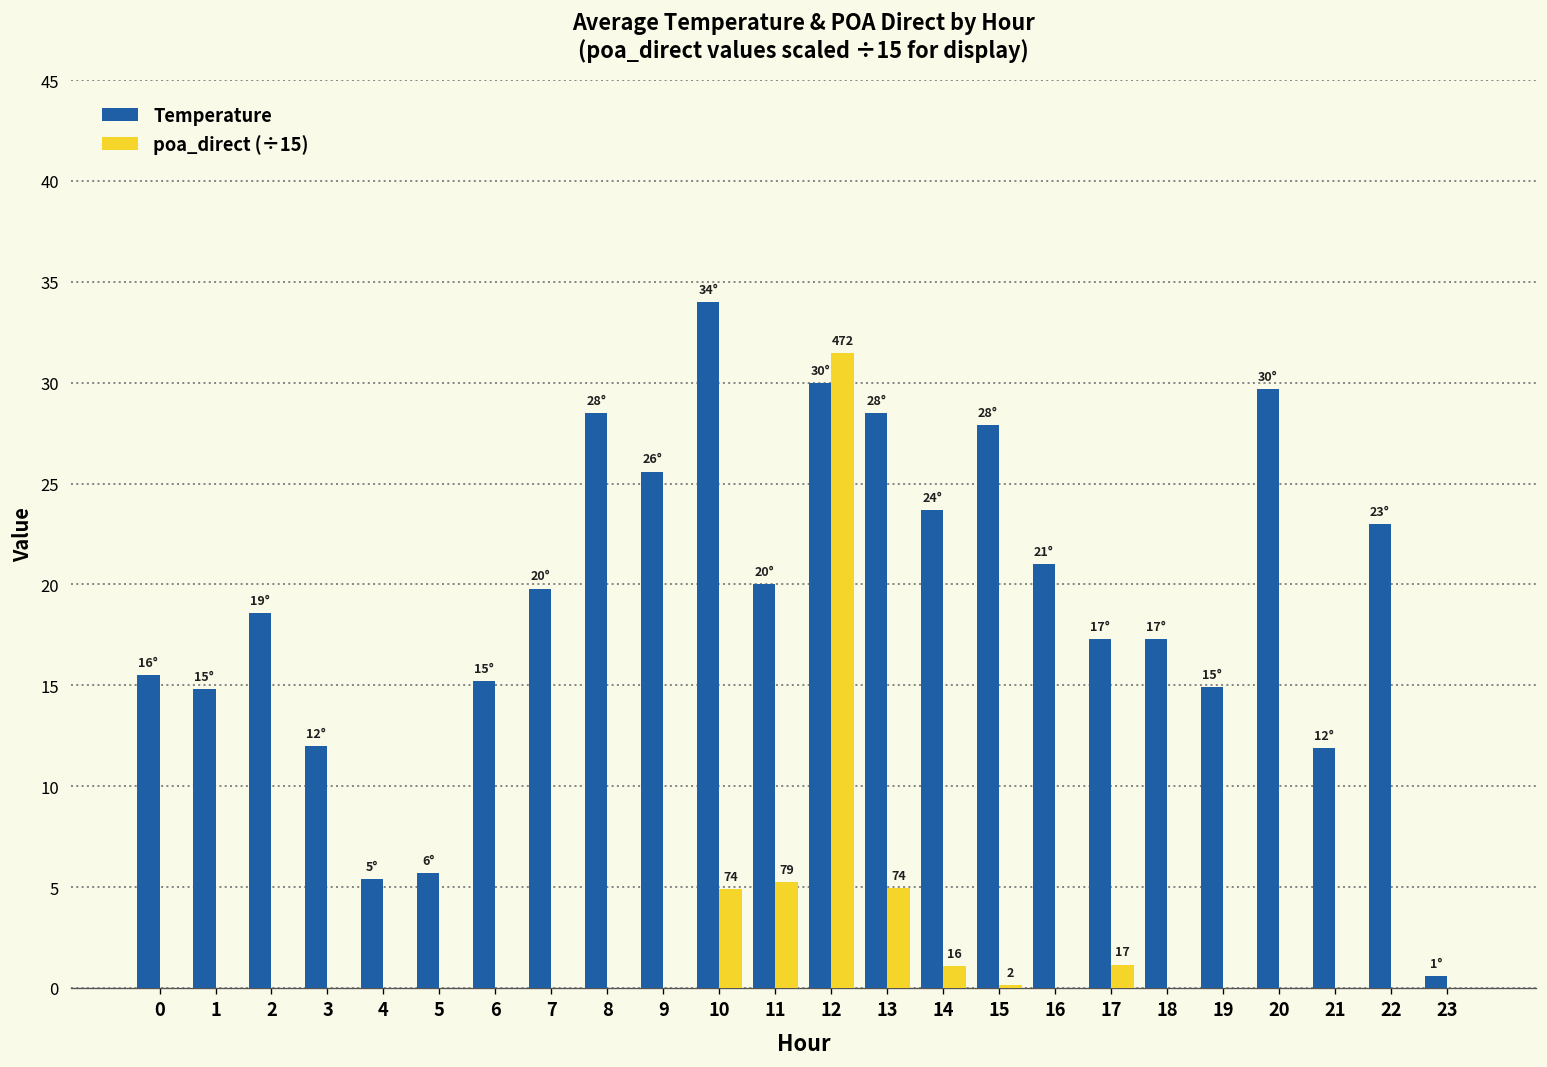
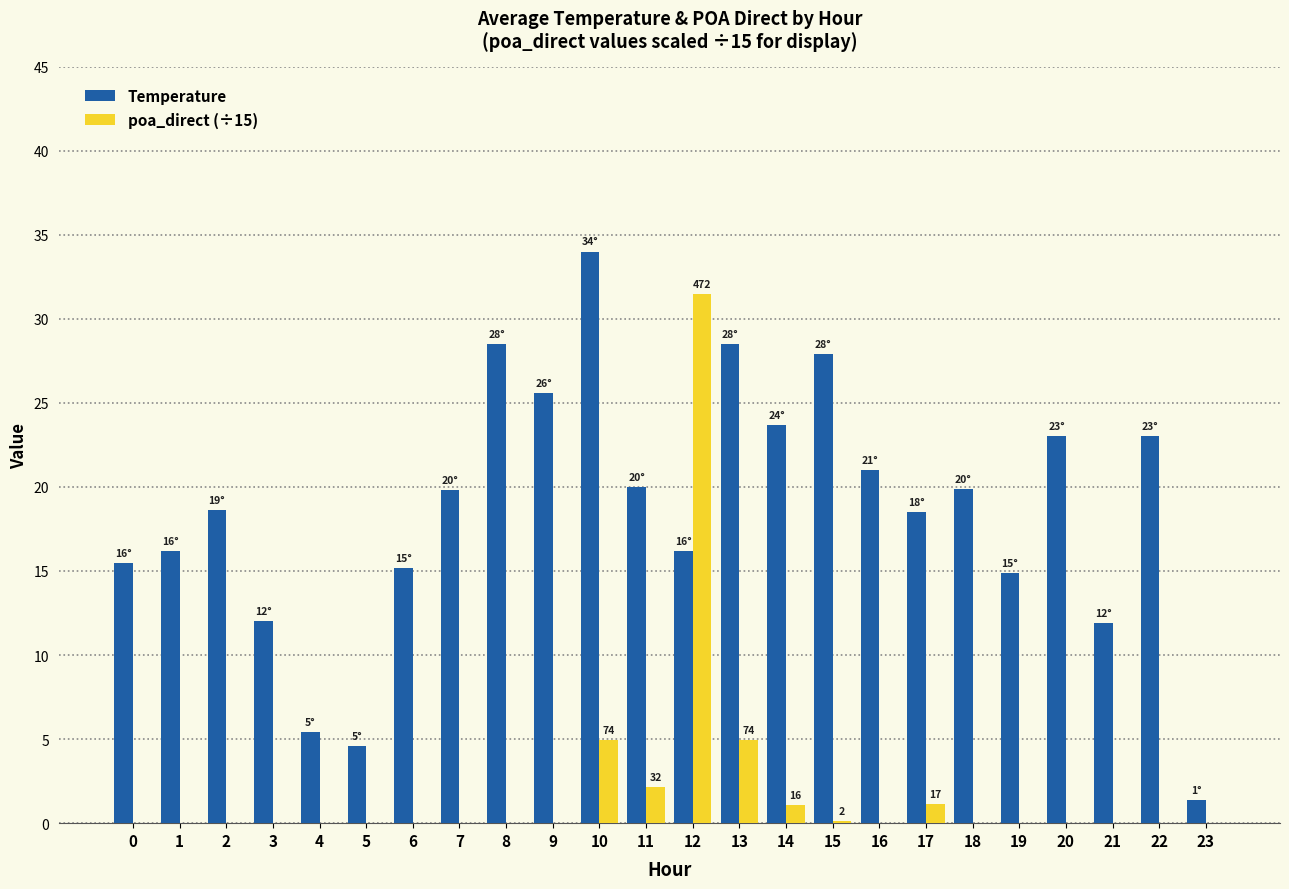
  {
    "Temperature": {
      "0": "16°",
-     "1": "15°",
+     "1": "16°",
      "2": "19°",
      "3": "12°",
      "4": "5°",
-     "5": "6°",
+     "5": "5°",
      "6": "15°",
      "7": "20°",
      "8": "28°",
      "9": "26°",
      "10": "34°",
      "11": "20°",
-     "12": "30°",
+     "12": "16°",
      "13": "28°",
      "14": "24°",
      "15": "28°",
      "16": "21°",
-     "17": "17°",
-     "18": "17°",
+     "17": "18°",
+     "18": "20°",
      "19": "15°",
-     "20": "30°",
+     "20": "23°",
      "21": "12°",
      "22": "23°",
-     "23": "0.6"
+     "23": "1.4"
    },
    "poa_direct (÷15)": {
-     "11": "79"
+     "11": "32"
    }
  }
